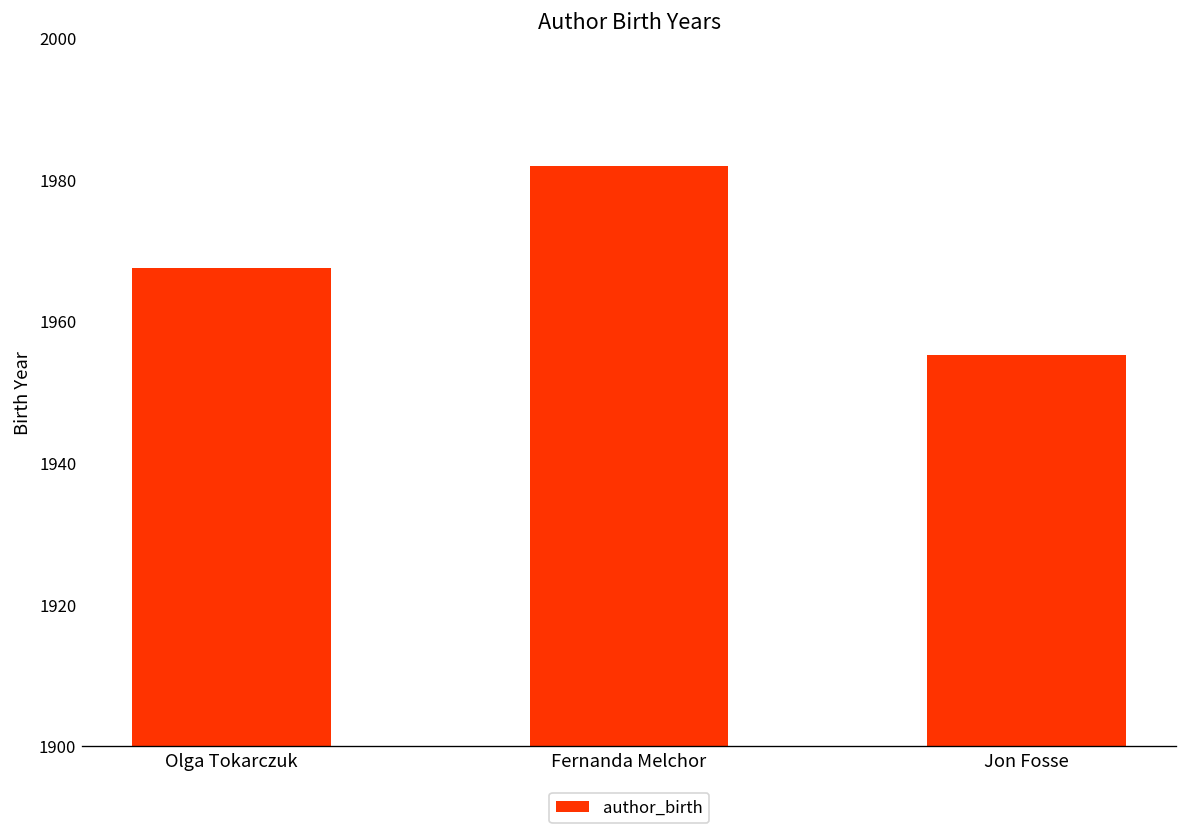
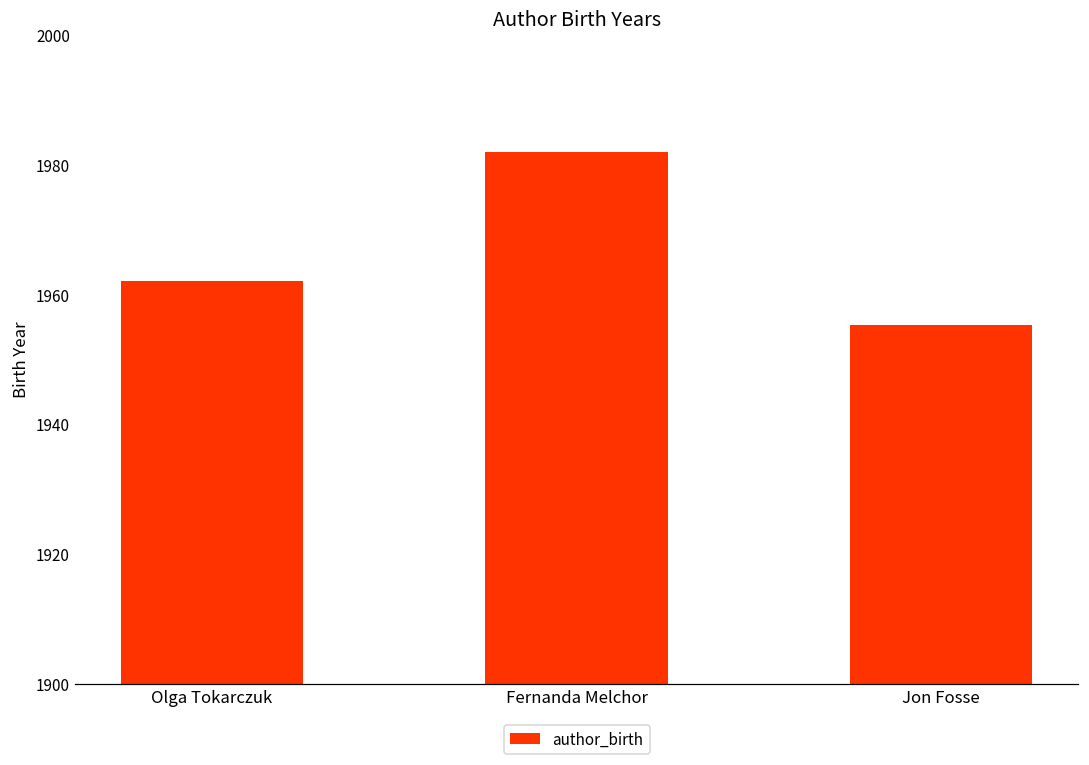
  {
-   "Olga Tokarczuk": 1968,
+   "Olga Tokarczuk": 1962,
    "Fernanda Melchor": 1982,
    "Jon Fosse": 1955
  }
